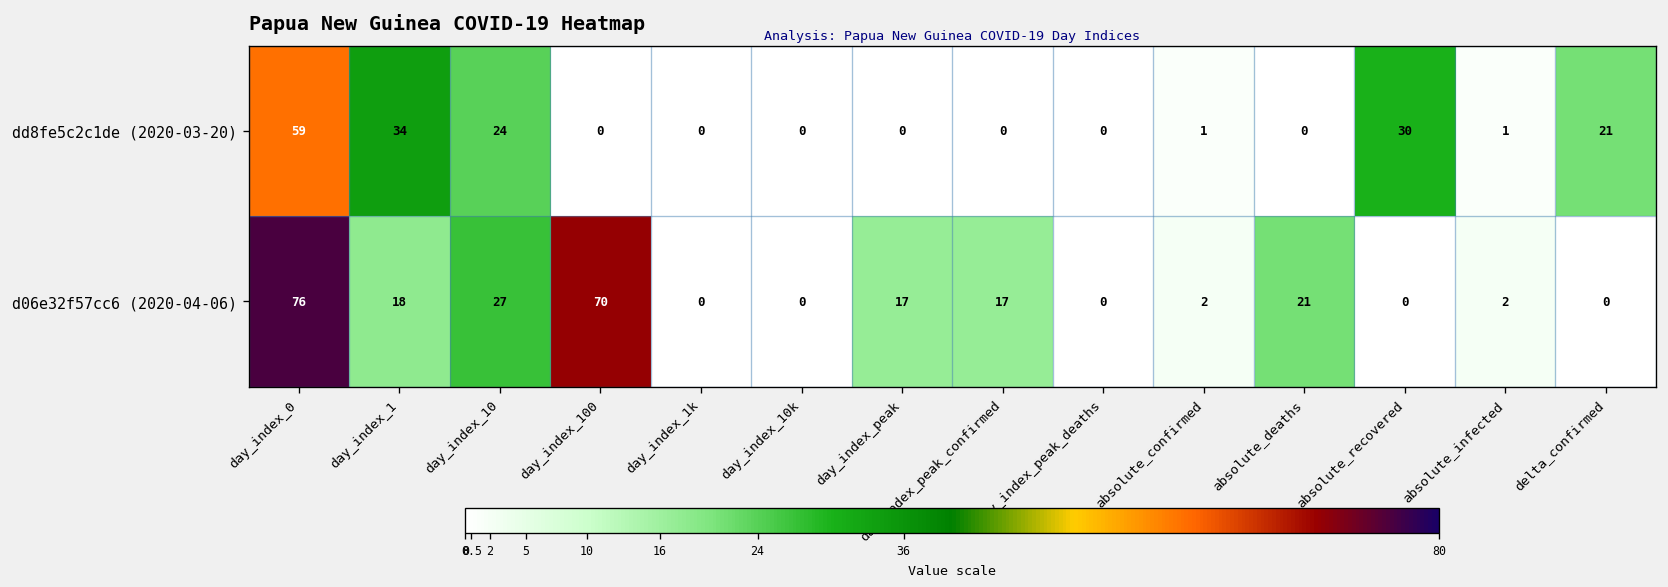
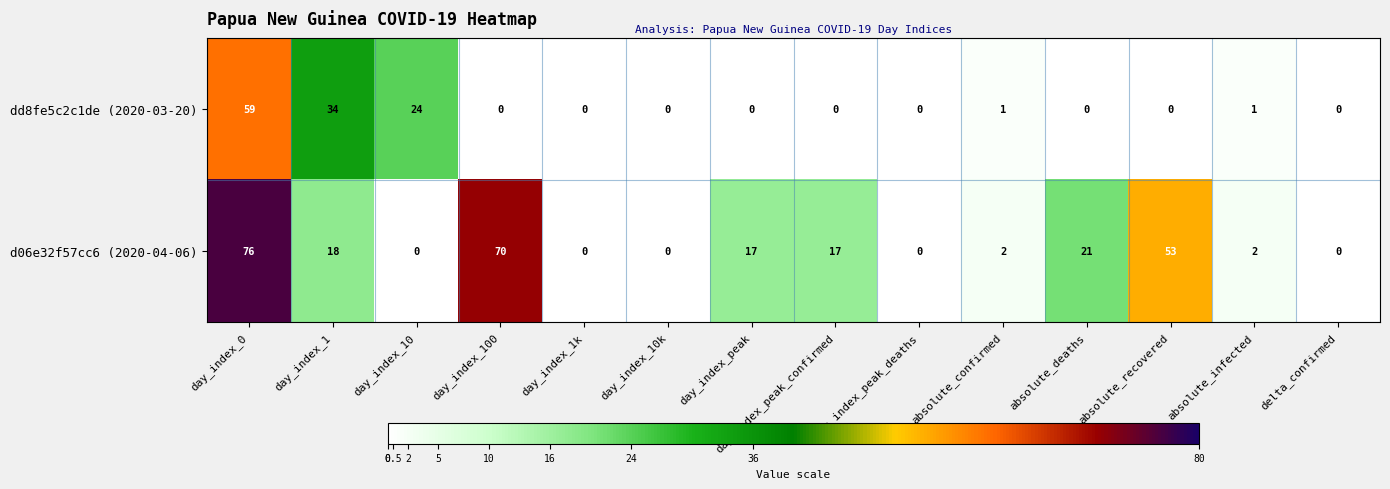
  {
    "dd8fe5c2c1de (2020-03-20)": {
      "day_index_0": 59,
      "day_index_1": 34,
      "day_index_10": 24,
      "day_index_100": 0,
      "day_index_1k": 0,
      "day_index_10k": 0,
      "day_index_peak": 0,
      "day_index_peak_confirmed": 0,
      "day_index_peak_deaths": 0,
      "absolute_confirmed": 1,
      "absolute_deaths": 0,
-     "absolute_recovered": 30,
+     "absolute_recovered": 0,
      "absolute_infected": 1,
-     "delta_confirmed": 21
+     "delta_confirmed": 0
    },
    "d06e32f57cc6 (2020-04-06)": {
      "day_index_0": 76,
      "day_index_1": 18,
-     "day_index_10": 27,
+     "day_index_10": 0,
      "day_index_100": 70,
      "day_index_1k": 0,
      "day_index_10k": 0,
      "day_index_peak": 17,
      "day_index_peak_confirmed": 17,
      "day_index_peak_deaths": 0,
      "absolute_confirmed": 2,
      "absolute_deaths": 21,
-     "absolute_recovered": 0,
+     "absolute_recovered": 53,
      "absolute_infected": 2,
      "delta_confirmed": 0
    }
  }
